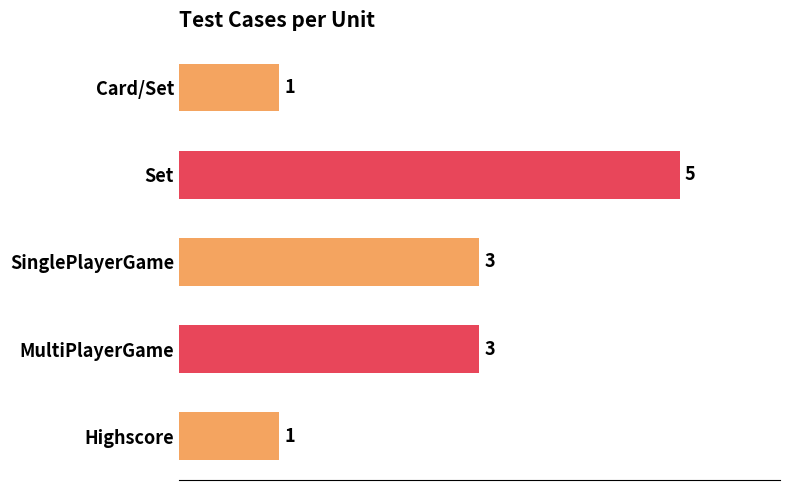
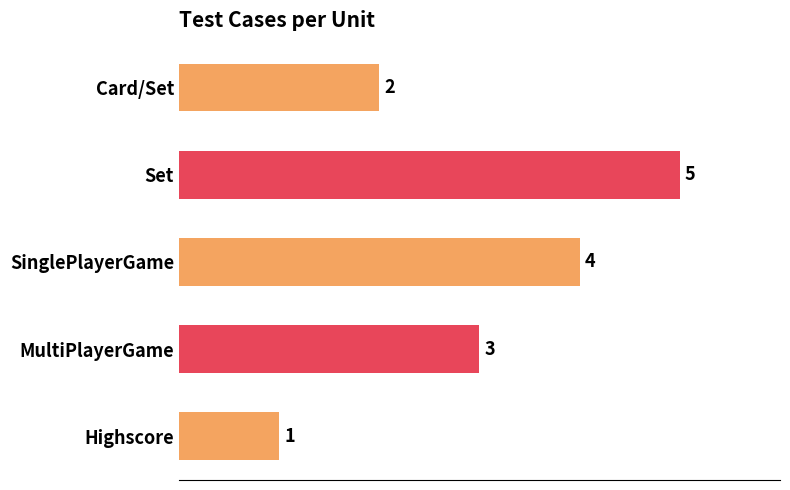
  {
-   "Card/Set": 1,
+   "Card/Set": 2,
    "Set": 5,
-   "SinglePlayerGame": 3,
+   "SinglePlayerGame": 4,
    "MultiPlayerGame": 3,
    "Highscore": 1
  }
